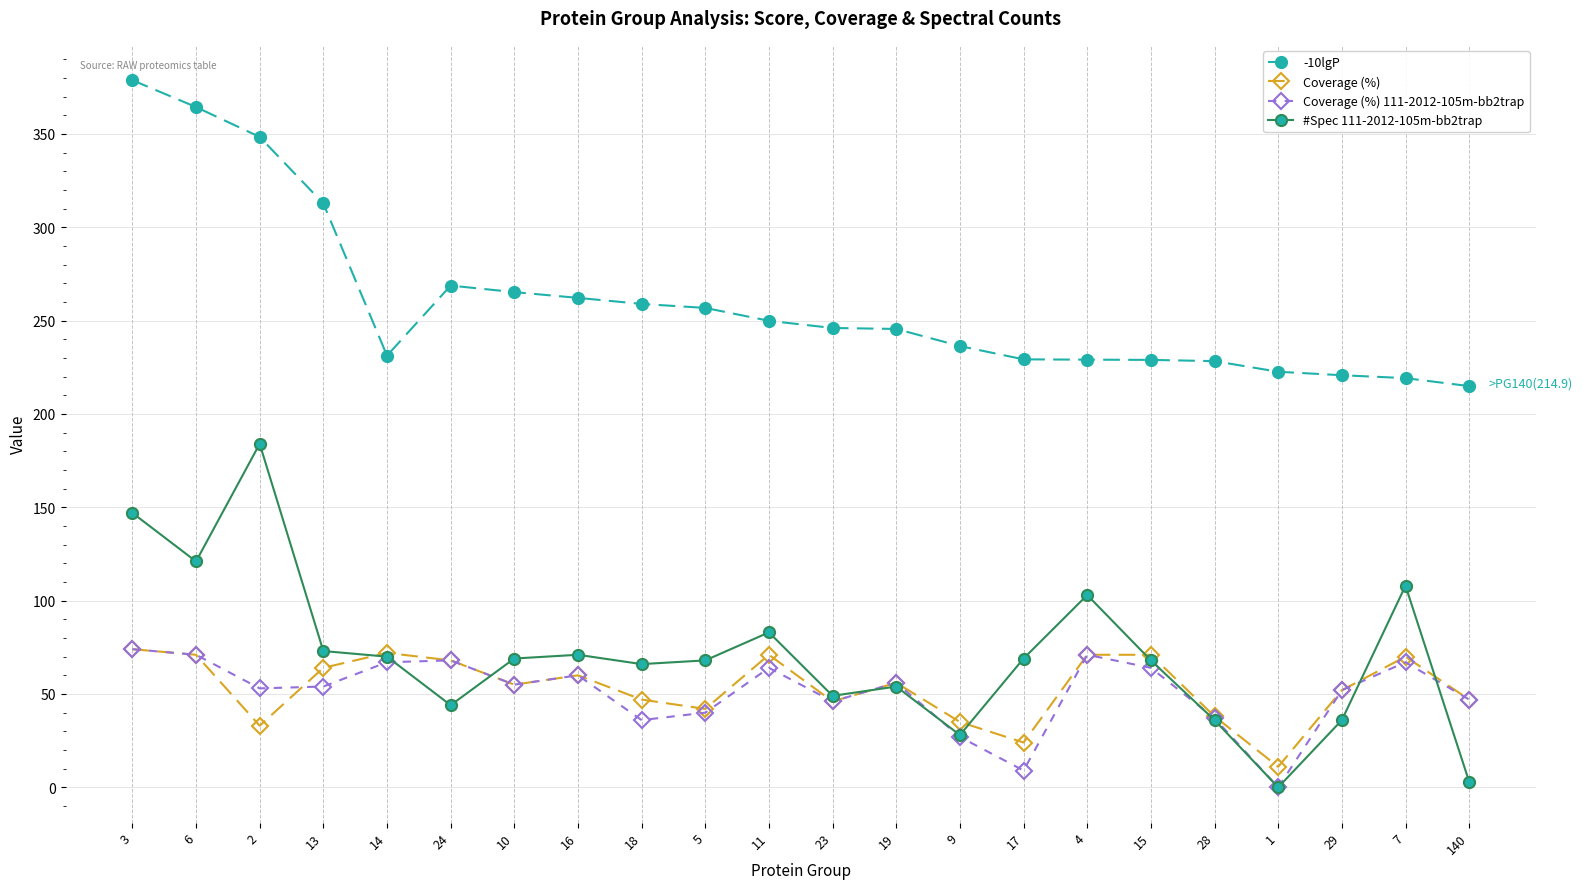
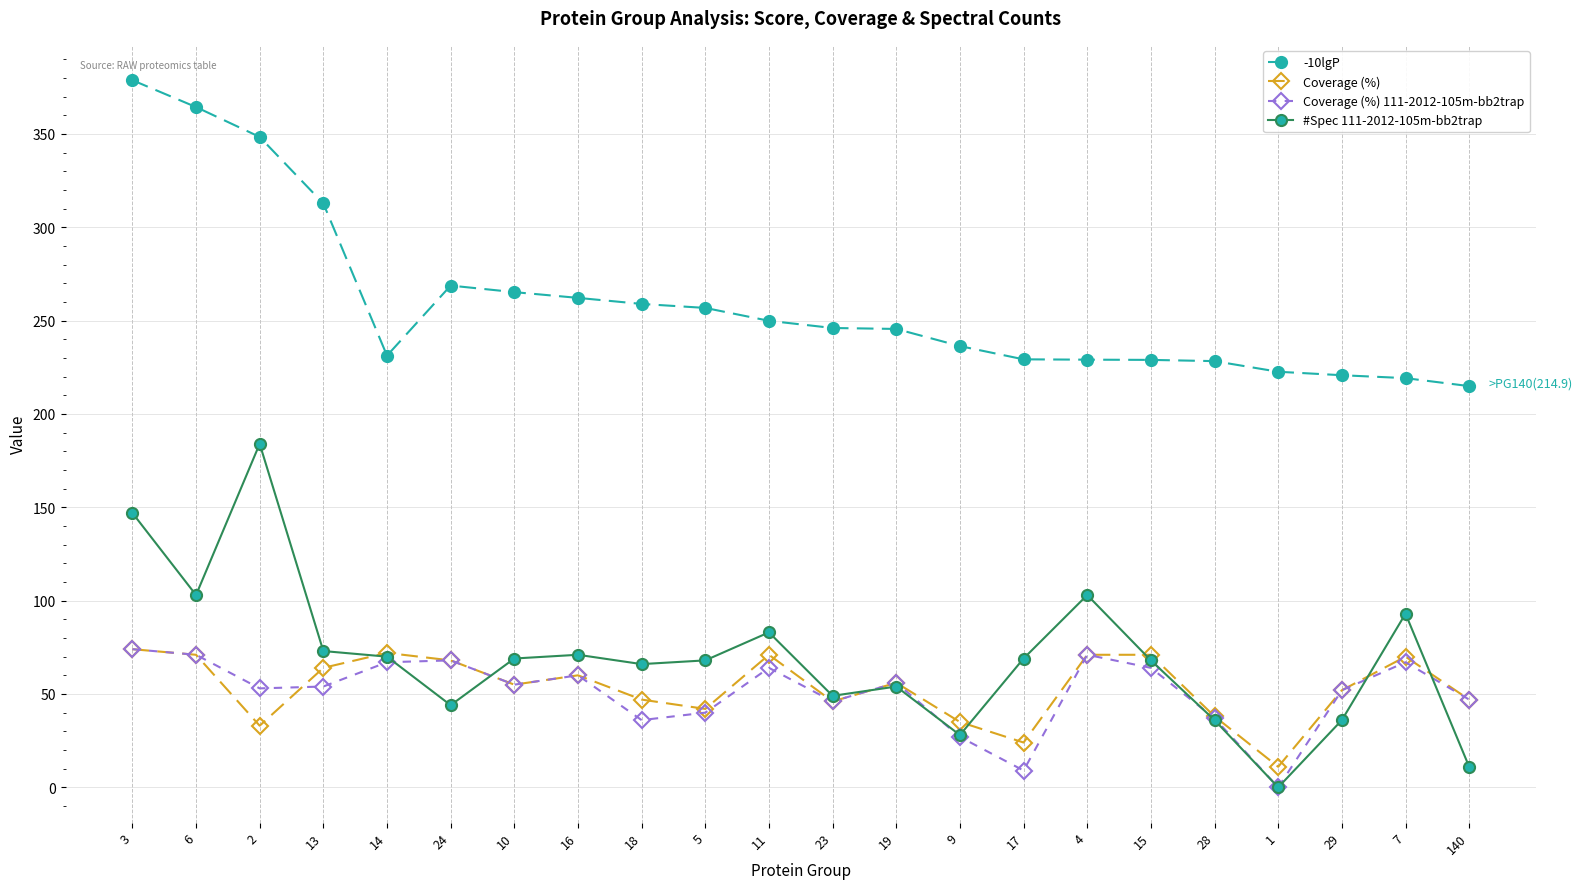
  {
    "-10lgP": {
      "140": "(214.9)"
    },
    "Coverage (%)": {
      "2": "33",
      "13": "64",
      "14": "72",
      "18": "47",
      "5": "42",
      "11": "71",
      "9": "35",
      "17": "24",
      "15": "71",
      "1": "11",
      "7": "70"
    },
    "Coverage (%) 111-2012-105m-bb2trap": {
      "2": "53",
      "13": "54",
      "14": "67",
      "18": "36",
      "5": "40",
      "11": "64",
      "17": "9",
      "15": "64",
      "7": "67"
    },
    "#Spec 111-2012-105m-bb2trap": {
      "3": "147",
-     "6": "121",
+     "6": "103",
      "2": "184",
      "13": "73",
      "14": "70",
      "24": "44",
      "10": "69",
      "16": "71",
      "18": "66",
      "5": "68",
      "11": "83",
      "23": "49",
      "19": "54",
      "17": "69",
      "4": "103",
      "15": "68",
      "29": "36",
-     "7": "108",
-     "140": "3"
+     "7": "93",
+     "140": "11"
    }
  }
